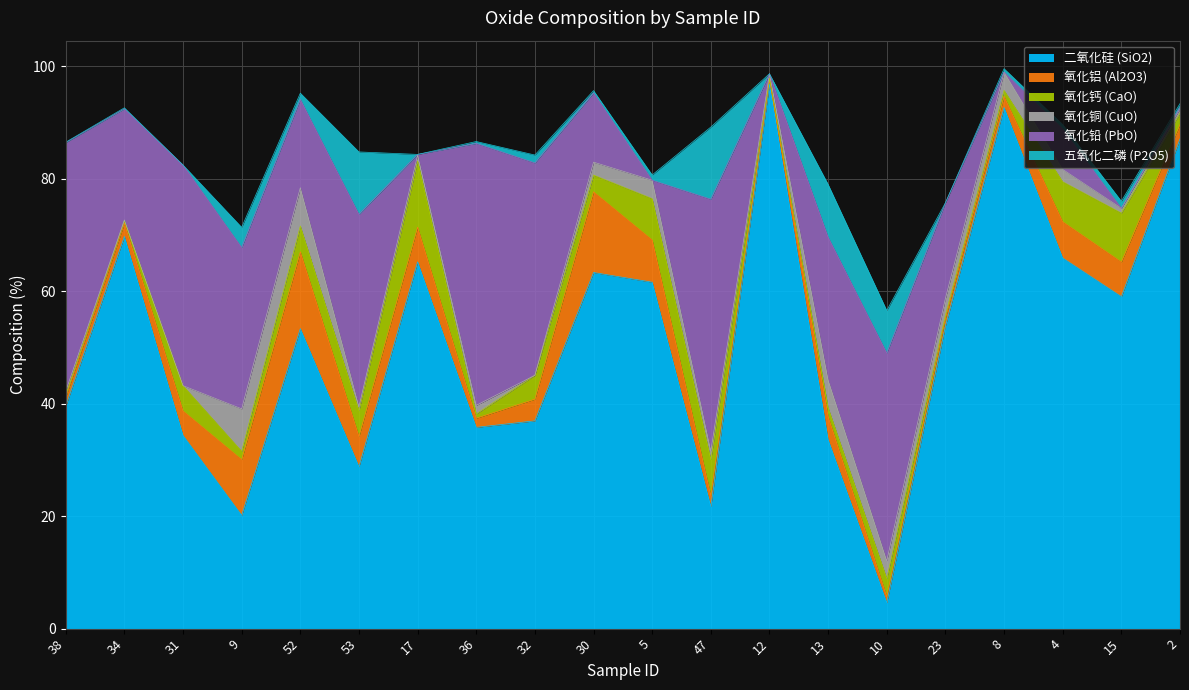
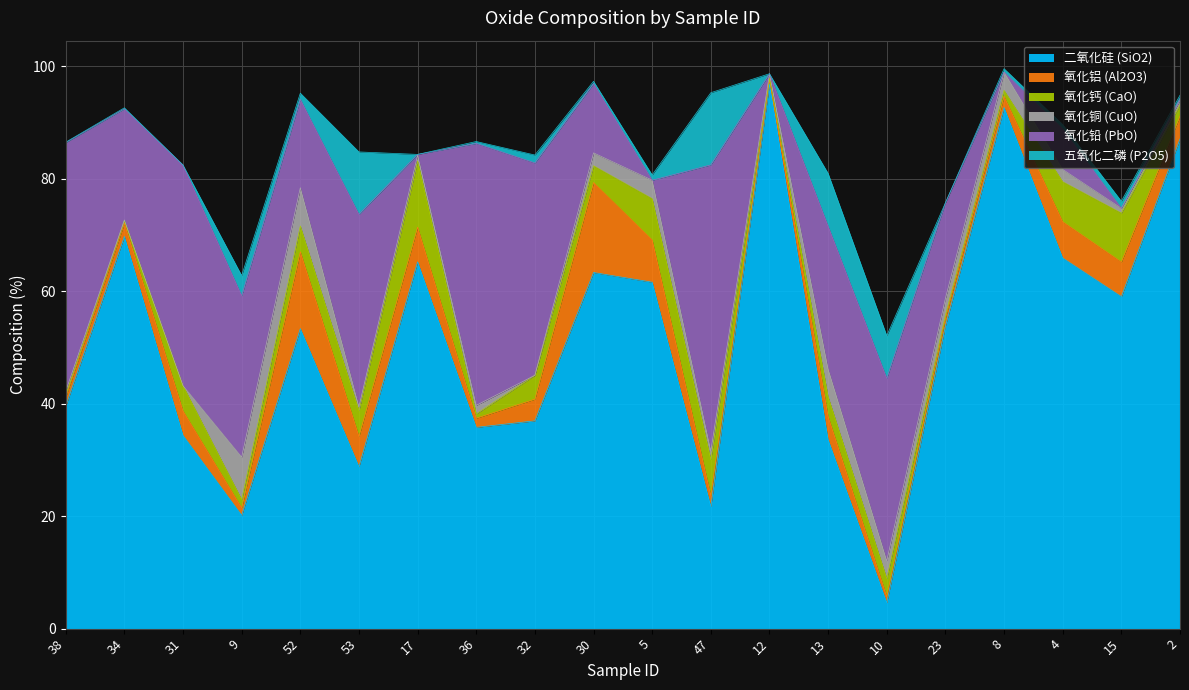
  {
    "氧化铝 (Al2O3)": {
      "34": 2,
      "31": 4,
-     "9": 10,
+     "9": 1,
      "52": 14,
      "53": 5,
      "17": 6,
      "36": 2,
      "32": 4,
-     "30": 14,
+     "30": 16,
      "5": 8,
      "47": 2,
      "13": 4,
      "10": 1,
      "23": 1,
      "8": 2,
      "4": 6,
      "15": 6,
-     "2": 3
+     "2": 4
    },
    "氧化钙 (CaO)": {
      "9": 1,
      "52": 5,
      "53": 5,
      "17": 12,
      "36": 1,
      "30": 3,
      "5": 7,
      "47": 6,
-     "13": 2,
+     "13": 4,
      "10": 3,
      "23": 1,
      "8": 1,
      "4": 7,
      "15": 9,
      "2": 2
    },
    "氧化铜 (CuO)": {
      "38": 1,
      "9": 8,
      "52": 7,
      "53": 1,
      "36": 2,
      "30": 2,
      "47": 2,
      "13": 5,
      "10": 3,
      "23": 3,
      "4": 2
    },
    "氧化铅 (PbO)": {
      "9": 29,
      "52": 16,
      "53": 34,
      "32": 38,
-     "47": 45,
+     "47": 51,
      "13": 25,
-     "10": 37
+     "10": 32
    }
  }
